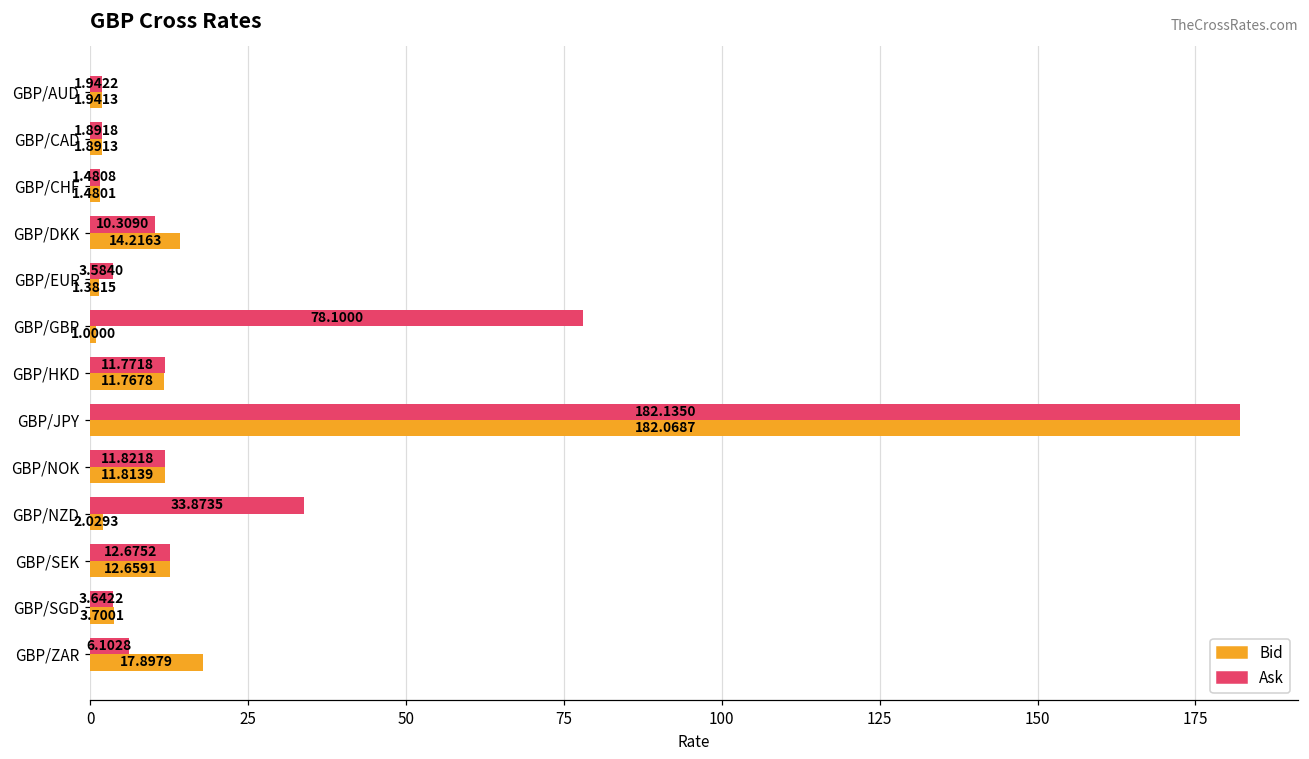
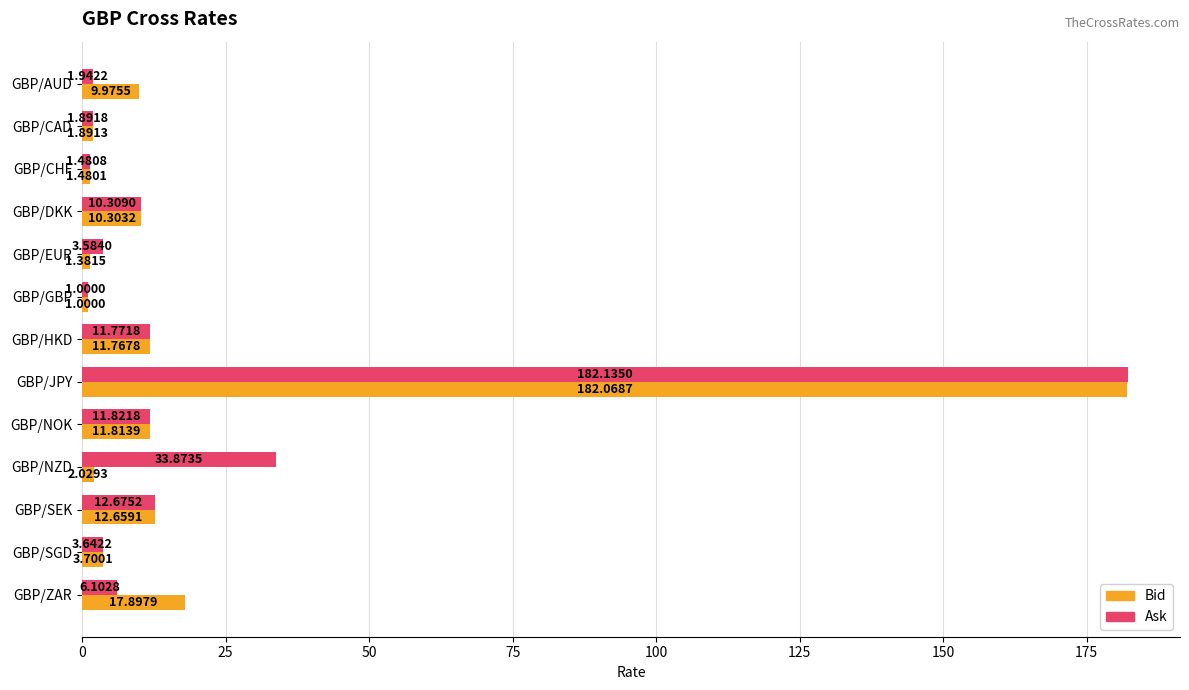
  {
    "Bid": {
-     "GBP/AUD": 1.9413,
+     "GBP/AUD": 9.9755,
      "GBP/CAD": 1.8913,
      "GBP/CHF": 1.4801,
-     "GBP/DKK": 14.2163,
+     "GBP/DKK": 10.3032,
      "GBP/EUR": 1.3815,
      "GBP/GBP": 1.0000,
      "GBP/HKD": 11.7678,
      "GBP/JPY": 182.0687,
      "GBP/NOK": 11.8139,
      "GBP/NZD": 2.0293,
      "GBP/SEK": 12.6591,
      "GBP/SGD": 3.7001,
      "GBP/ZAR": 17.8979
    },
    "Ask": {
      "GBP/AUD": 1.9422,
      "GBP/CAD": 1.8918,
      "GBP/CHF": 1.4808,
      "GBP/DKK": 10.3090,
      "GBP/EUR": 3.5840,
-     "GBP/GBP": 78.1000,
+     "GBP/GBP": 1.0000,
      "GBP/HKD": 11.7718,
      "GBP/JPY": 182.1350,
      "GBP/NOK": 11.8218,
      "GBP/NZD": 33.8735,
      "GBP/SEK": 12.6752,
      "GBP/SGD": 3.6422,
      "GBP/ZAR": 6.1028
    }
  }
